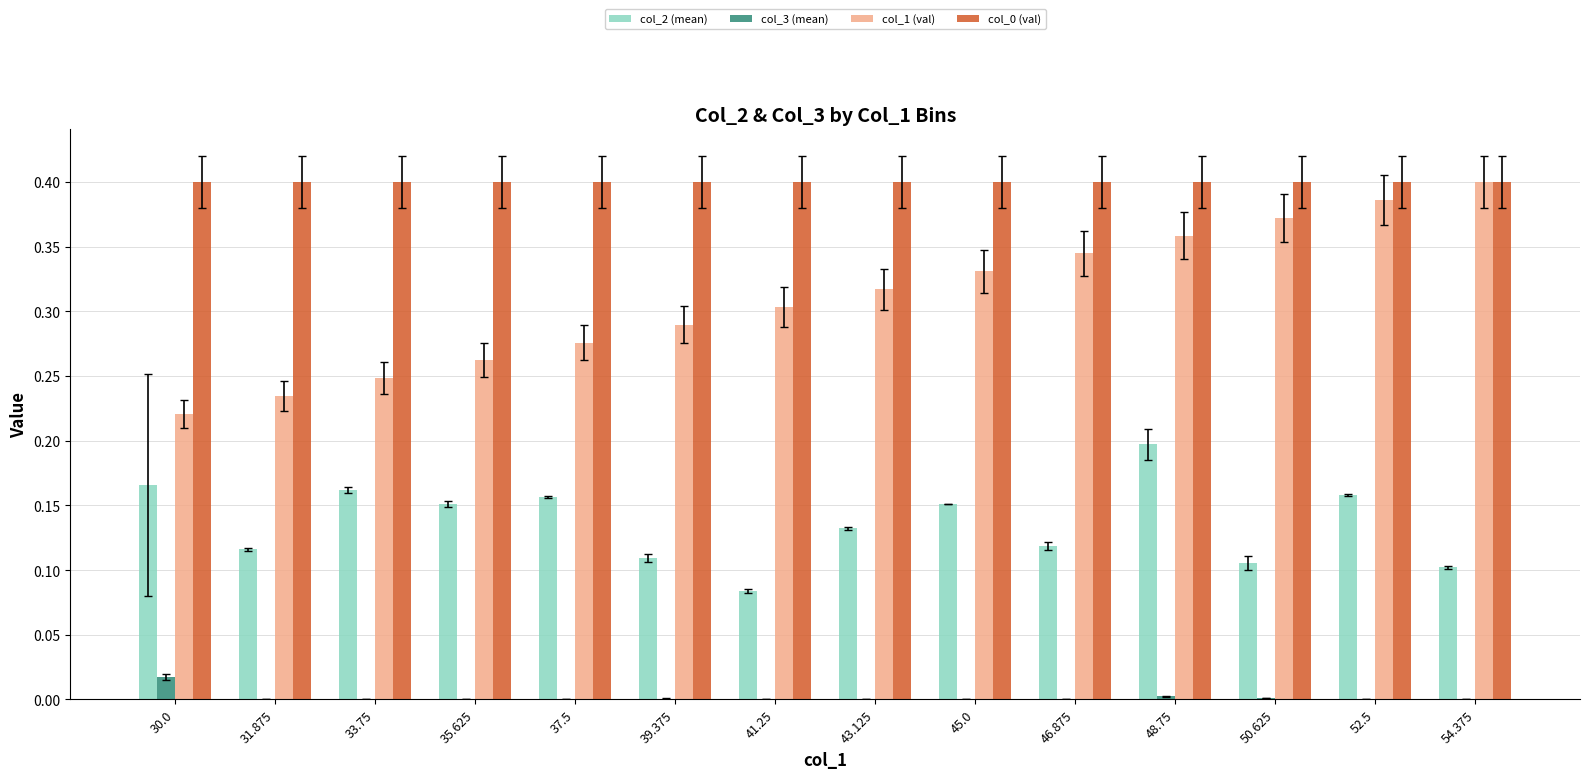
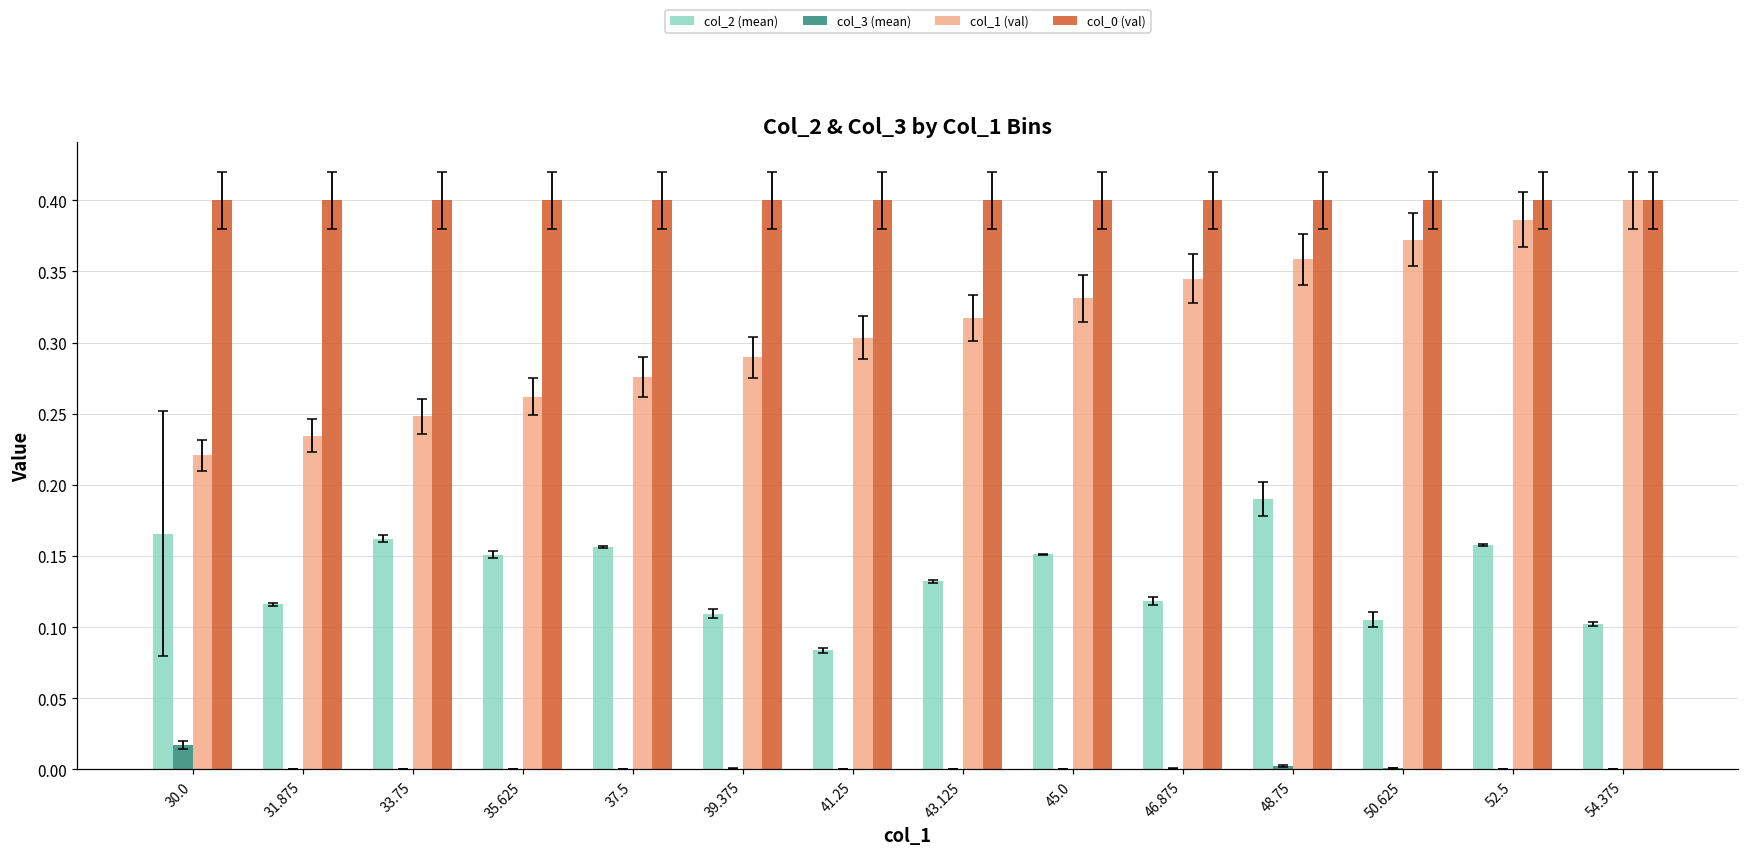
  {
    "col_2 (mean)": {
      "30.0": 0.166,
      "31.875": 0.116,
      "33.75": 0.162,
      "35.625": 0.151,
      "37.5": 0.156,
      "39.375": 0.109,
      "41.25": 0.084,
      "43.125": 0.132,
      "45.0": 0.151,
      "46.875": 0.119,
-     "48.75": 0.197,
+     "48.75": 0.190,
      "50.625": 0.105,
      "52.5": 0.158,
      "54.375": 0.102
    },
    "col_3 (mean)": {
      "30.0": 0.017,
      "48.75": 0.002
    },
    "col_1 (val)": {
      "30.0": 0.221,
      "31.875": 0.234,
      "33.75": 0.248,
      "35.625": 0.262,
      "37.5": 0.276,
      "39.375": 0.290,
      "41.25": 0.303,
      "43.125": 0.317,
      "45.0": 0.331,
      "46.875": 0.345,
      "48.75": 0.359,
      "50.625": 0.372,
      "52.5": 0.386,
      "54.375": 0.400
    },
    "col_0 (val)": {
      "30.0": 0.400,
      "31.875": 0.400,
      "33.75": 0.400,
      "35.625": 0.400,
      "37.5": 0.400,
      "39.375": 0.400,
      "41.25": 0.400,
      "43.125": 0.400,
      "45.0": 0.400,
      "46.875": 0.400,
      "48.75": 0.400,
      "50.625": 0.400,
      "52.5": 0.400,
      "54.375": 0.400
    }
  }
